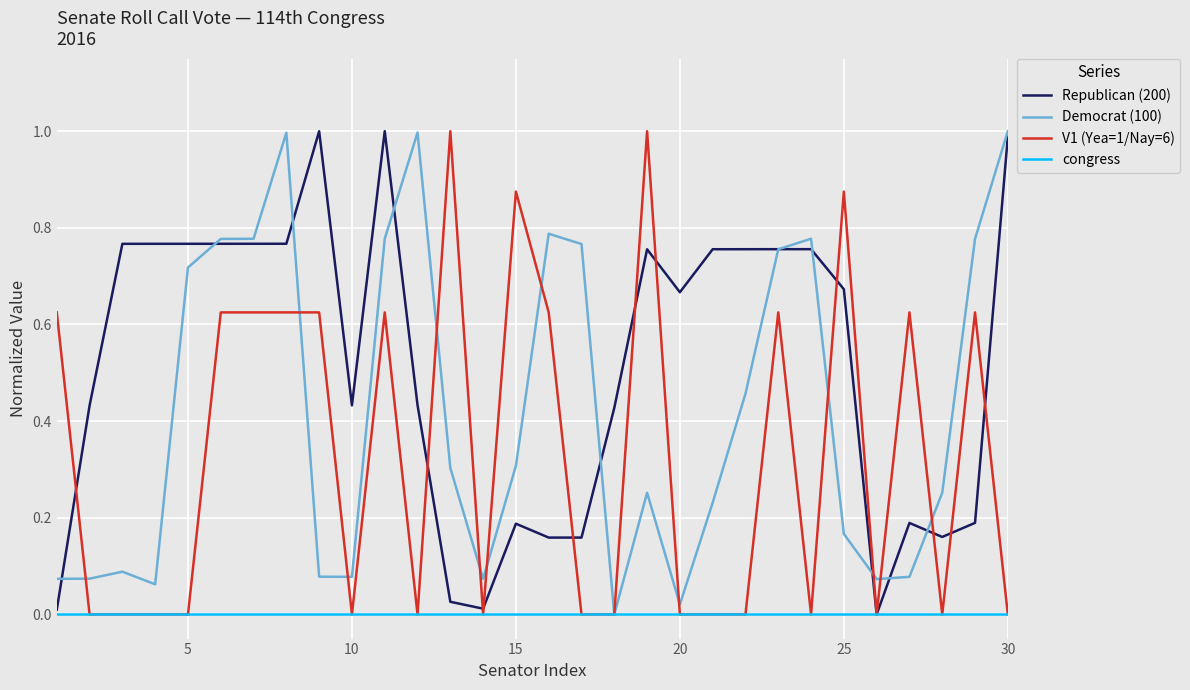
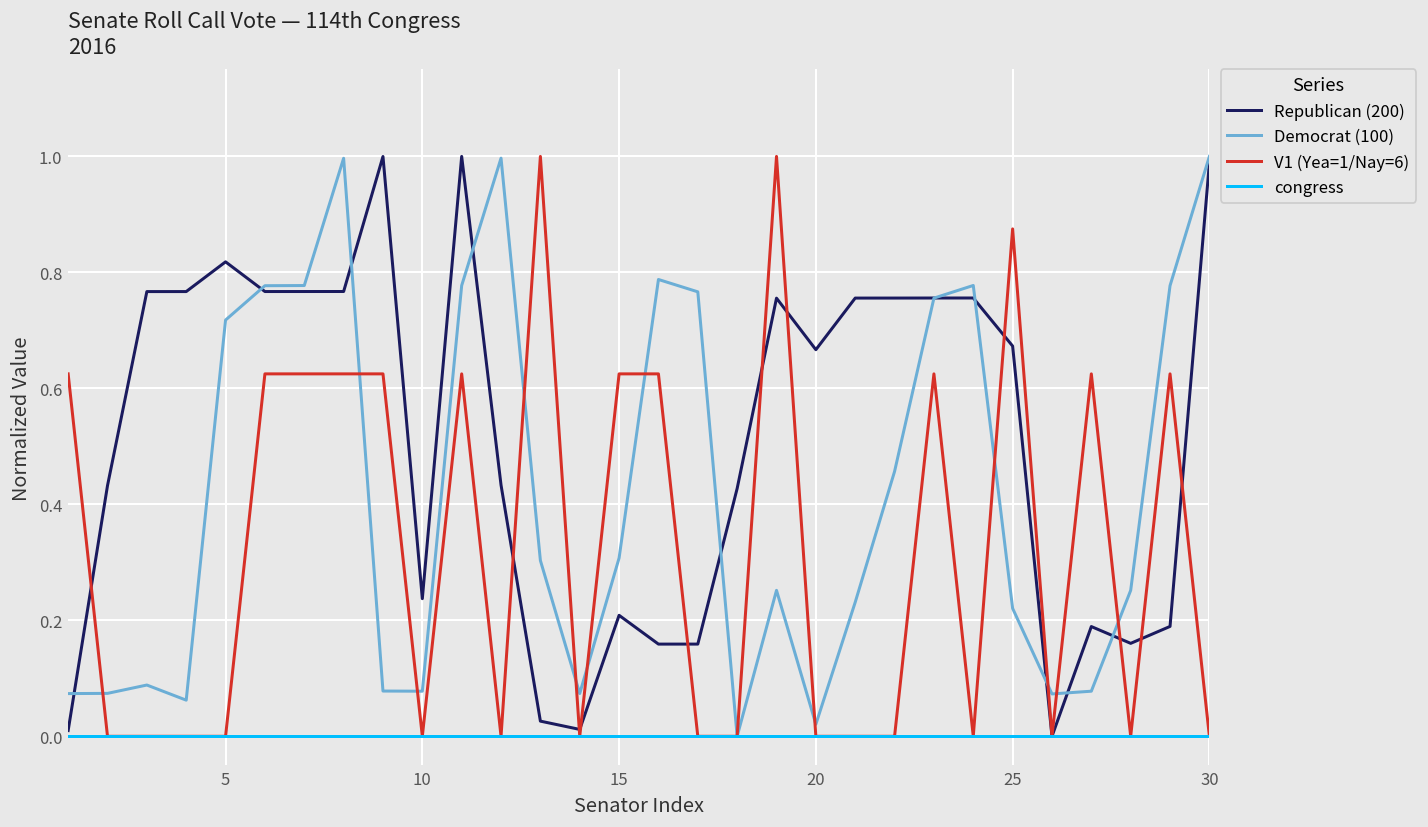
  {
    "Republican (200)": {
-     "5": 0.77,
-     "10": 0.43,
-     "15": 0.19,
+     "5": 0.82,
+     "10": 0.24,
+     "15": 0.21,
      "20": 0.67,
      "25": 0.67,
      "30": 0.99
    },
    "Democrat (100)": {
      "5": 0.72,
      "10": 0.08,
      "15": 0.31,
      "20": 0.02,
-     "25": 0.17,
+     "25": 0.22,
      "30": 1.00
    },
    "V1 (Yea=1/Nay=6)": {
-     "15": 0.88,
+     "15": 0.63,
      "25": 0.88
    },
    "congress": {
      "15": 0.00,
      "25": 0.00
    }
  }
